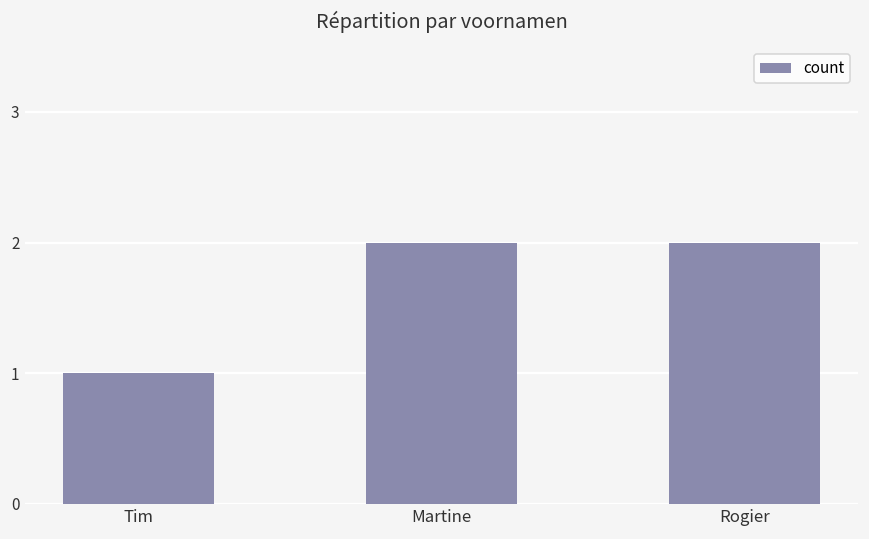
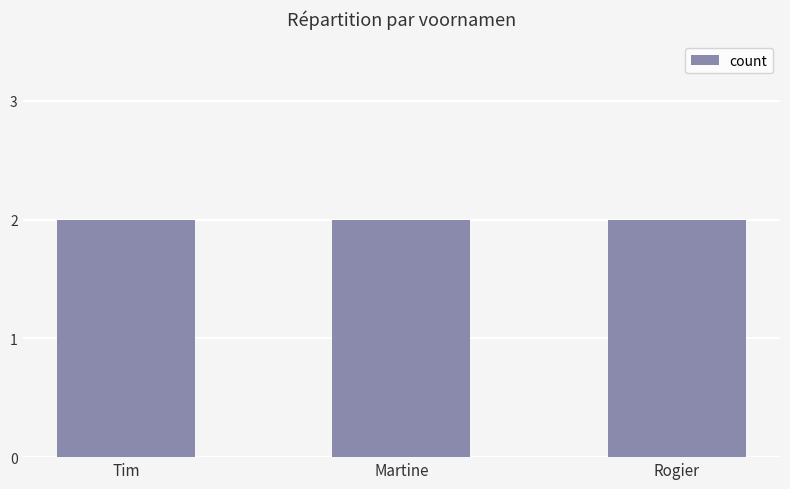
  {
-   "Tim": 1,
+   "Tim": 2,
    "Martine": 2,
    "Rogier": 2
  }
